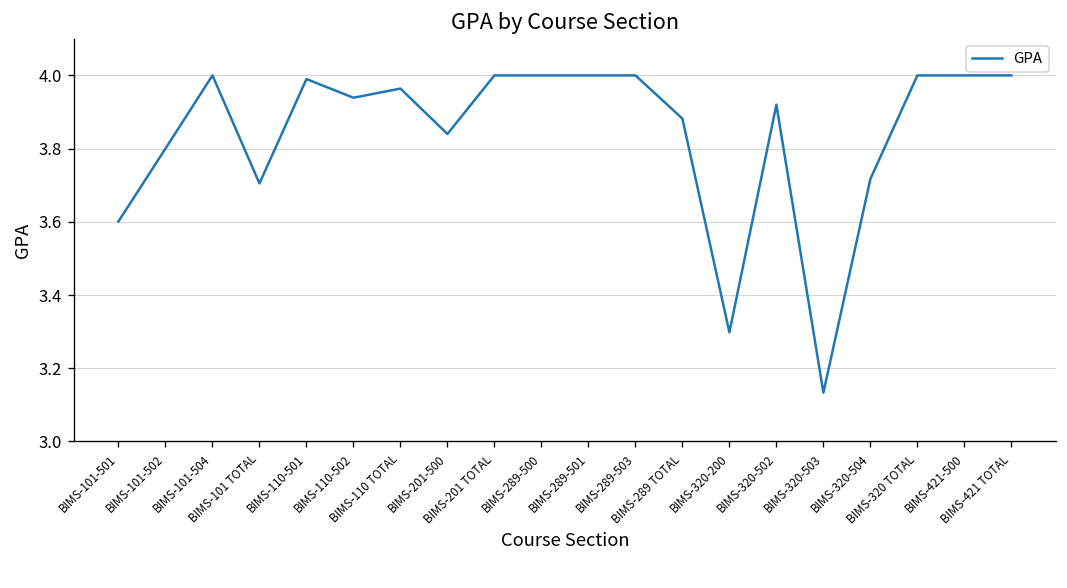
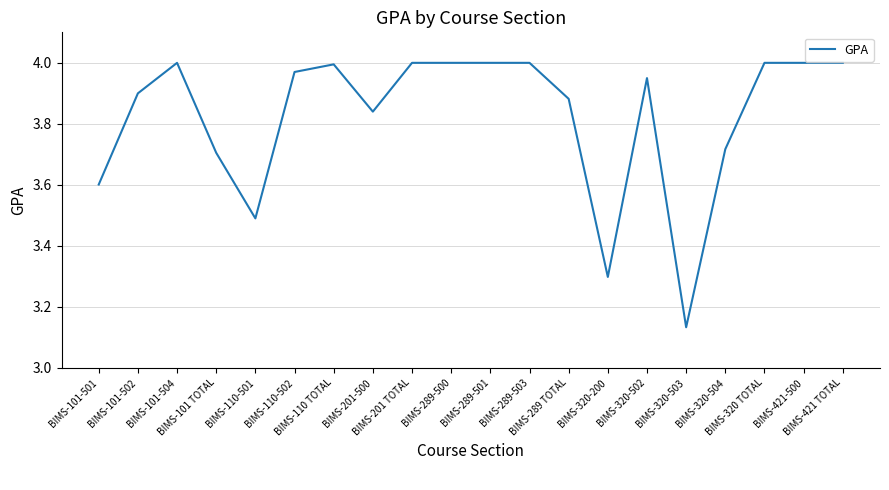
  {
    "BIMS-101-501": 3.60,
-   "BIMS-101-502": 3.8,
+   "BIMS-101-502": 3.9,
    "BIMS-101-504": 4.00,
    "BIMS-101 TOTAL": 3.71,
-   "BIMS-110-501": 3.99,
-   "BIMS-110-502": 3.94,
-   "BIMS-110 TOTAL": 3.96,
+   "BIMS-110-501": 3.49,
+   "BIMS-110-502": 3.97,
+   "BIMS-110 TOTAL": 4.00,
    "BIMS-201-500": 3.84,
    "BIMS-201 TOTAL": 4.00,
    "BIMS-289-500": 4.00,
    "BIMS-289-501": 4.00,
    "BIMS-289-503": 4.00,
    "BIMS-289 TOTAL": 3.88,
    "BIMS-320-200": 3.30,
-   "BIMS-320-502": 3.92,
+   "BIMS-320-502": 3.95,
    "BIMS-320-503": 3.13,
    "BIMS-320-504": 3.72,
    "BIMS-320 TOTAL": 4.00,
    "BIMS-421-500": 4.00,
    "BIMS-421 TOTAL": 4.00
  }
